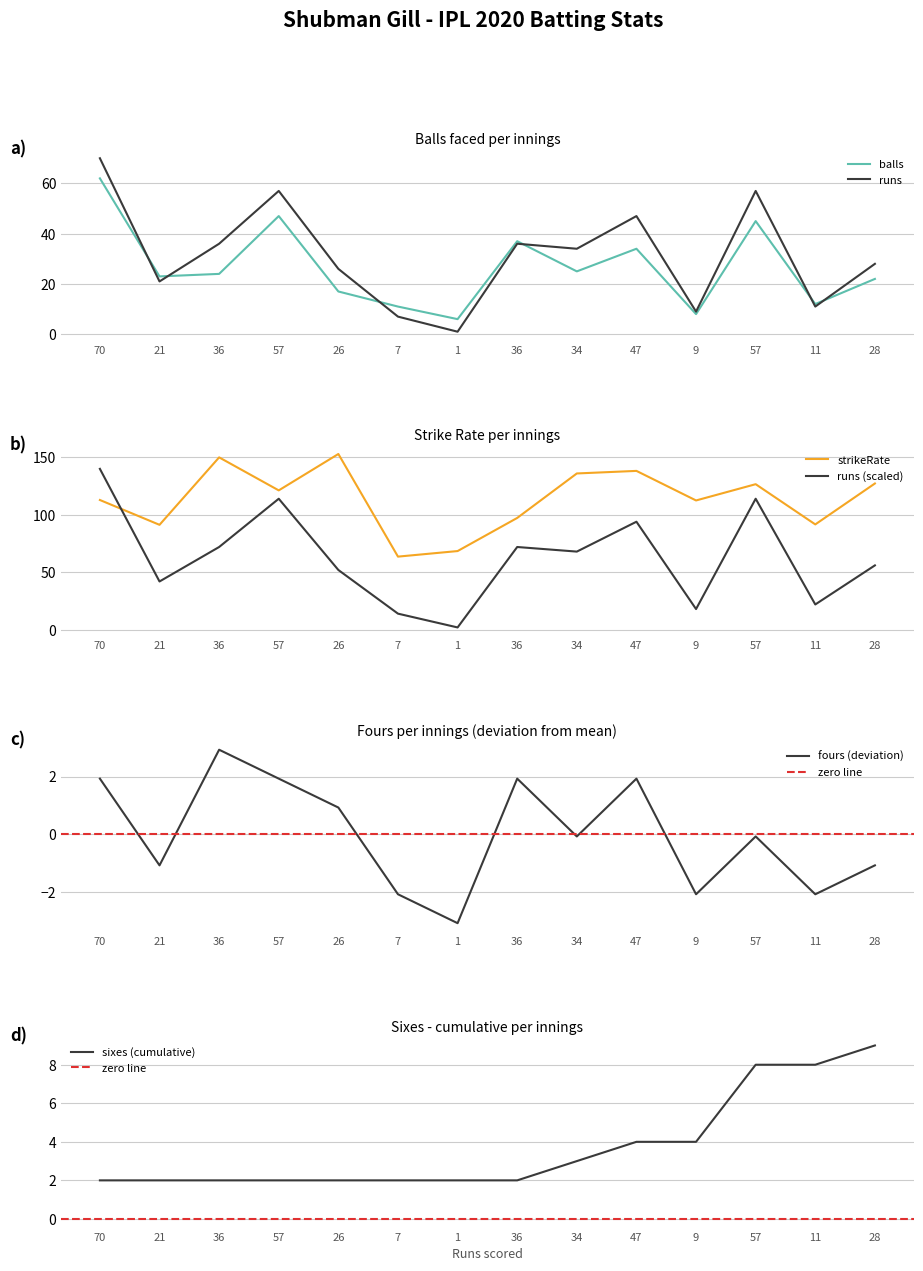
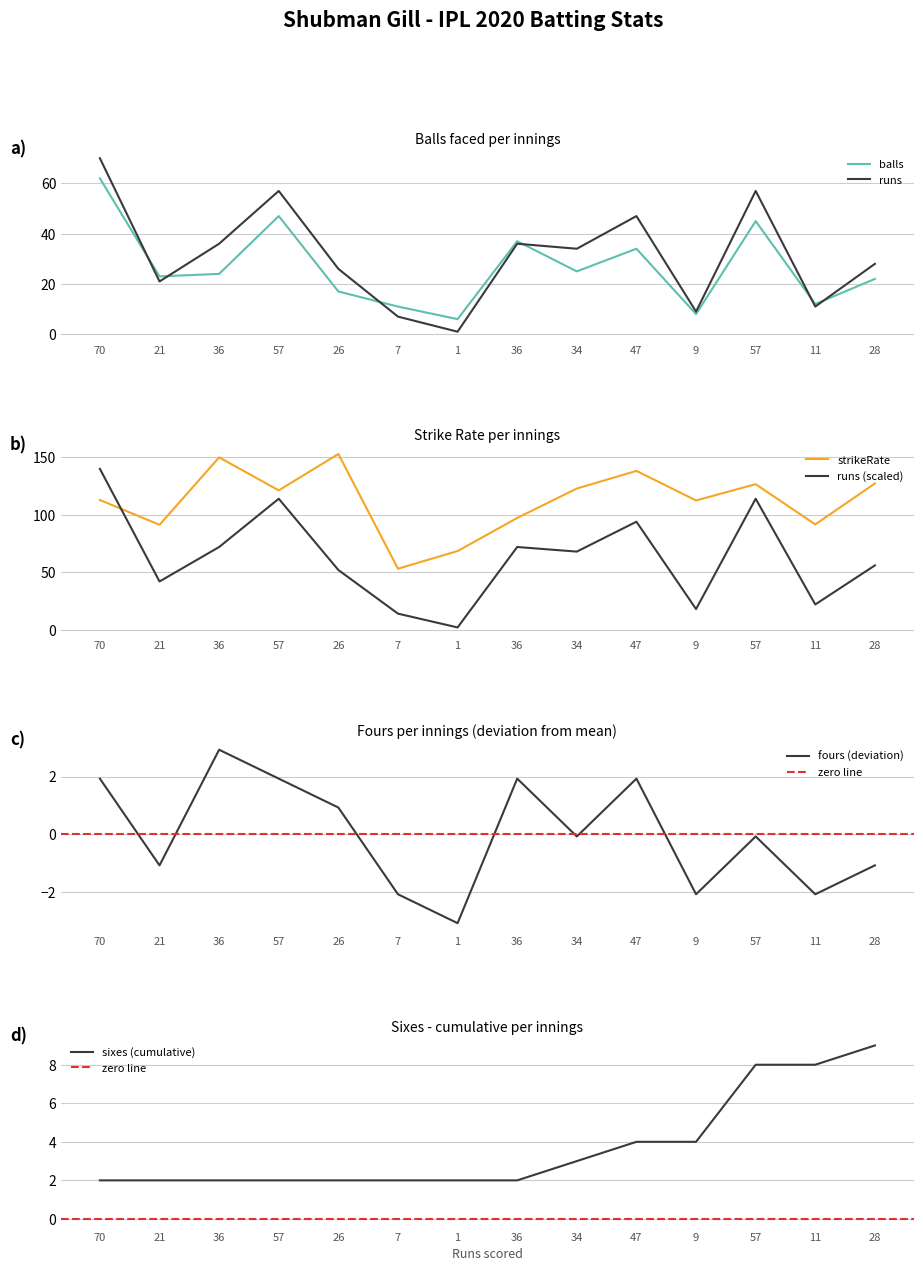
  {
    "Balls faced per innings": {
      "balls": {
        "70": 62,
        "21": 23,
        "26": 17,
        "7": 11,
        "1": 6,
        "34": 25,
        "47": 34,
        "28": 22
      },
      "runs": {
        "70": 70,
        "21": 21,
        "26": 26,
        "7": 7,
        "1": 1,
        "34": 34,
        "47": 47,
        "28": 28
      }
    },
    "Strike Rate per innings": {
      "strikeRate": {
        "70": 113,
        "21": 91,
        "26": 153,
-       "7": 64,
+       "7": 53,
        "1": 68,
-       "34": 136,
+       "34": 123,
        "47": 138,
        "9": 113,
        "11": 92,
        "28": 127
      },
      "runs (scaled)": {
        "70": 140,
        "21": 42,
        "26": 52,
        "7": 14,
        "1": 2,
        "34": 68,
        "47": 94,
        "9": 18,
        "11": 22,
        "28": 56
      }
    },
    "Fours per innings (deviation from mean)": {
      "70": 1.9,
      "21": -1.1,
      "26": 0.9,
      "7": -2.1,
      "1": -3.1,
      "34": -0.1,
      "47": 1.9,
      "9": -2.1,
      "11": -2.1,
      "28": -1.1
    },
    "Sixes - cumulative per innings": {
      "70": 2.0,
      "21": 2.0,
      "26": 2.0,
      "7": 2.0,
      "1": 2.0,
      "34": 3.0,
      "47": 4.0,
      "9": 4.0,
      "11": 8.0,
      "28": 9.0
    }
  }
